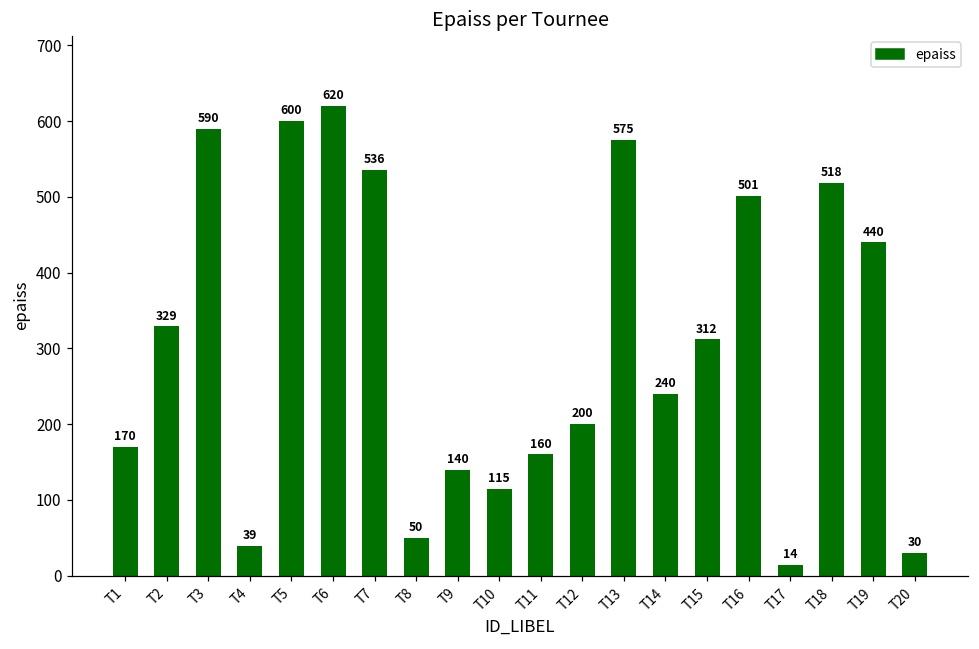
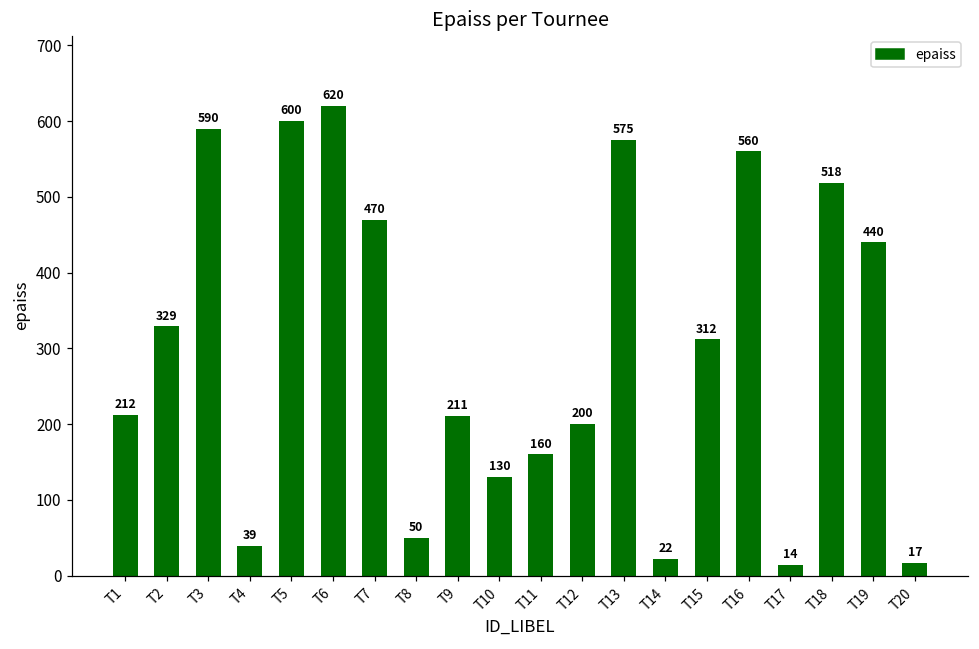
  {
-   "T1": 170,
+   "T1": 212,
    "T2": 329,
    "T3": 590,
    "T4": 39,
    "T5": 600,
    "T6": 620,
-   "T7": 536,
+   "T7": 470,
    "T8": 50,
-   "T9": 140,
-   "T10": 115,
+   "T9": 211,
+   "T10": 130,
    "T11": 160,
    "T12": 200,
    "T13": 575,
-   "T14": 240,
+   "T14": 22,
    "T15": 312,
-   "T16": 501,
+   "T16": 560,
    "T17": 14,
    "T18": 518,
    "T19": 440,
-   "T20": 30
+   "T20": 17
  }
